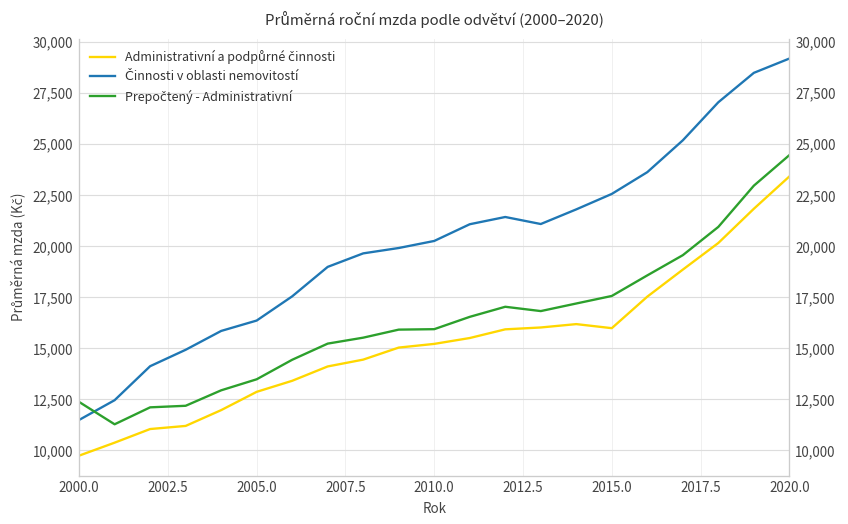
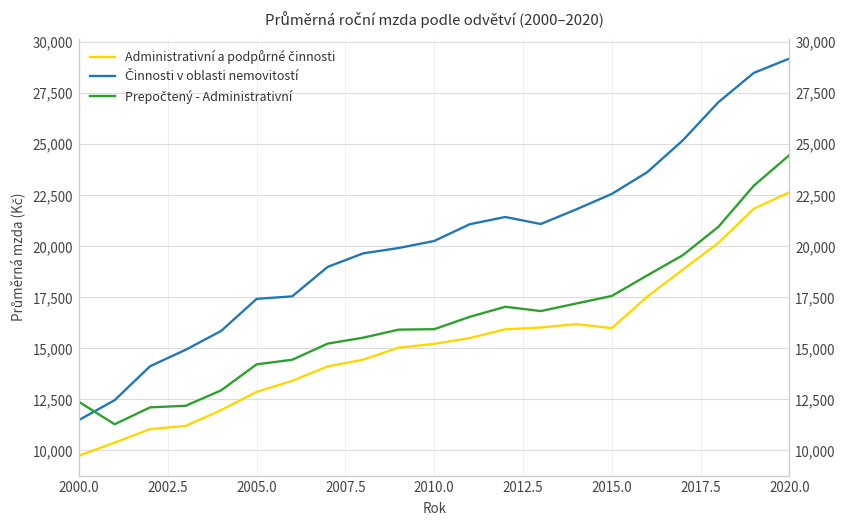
  {
    "Administrativní a podpůrné činnosti": {
      "2000.0": "9,700",
      "2005.0": "12,900",
      "2010.0": "15,200",
      "2015.0": "16,000",
-     "2020.0": "23,400"
+     "2020.0": "22,600"
    },
    "Činnosti v oblasti nemovitostí": {
      "2000.0": "11,500",
-     "2005.0": "16,400",
+     "2005.0": "17,400",
      "2010.0": "20,300",
      "2015.0": "22,600",
      "2020.0": "29,200"
    },
    "Prepočtený - Administrativní": {
      "2000.0": "12,400",
-     "2005.0": "13,500",
+     "2005.0": "14,200",
      "2010.0": "15,900",
      "2015.0": "17,600",
      "2020.0": "24,500"
    }
  }
